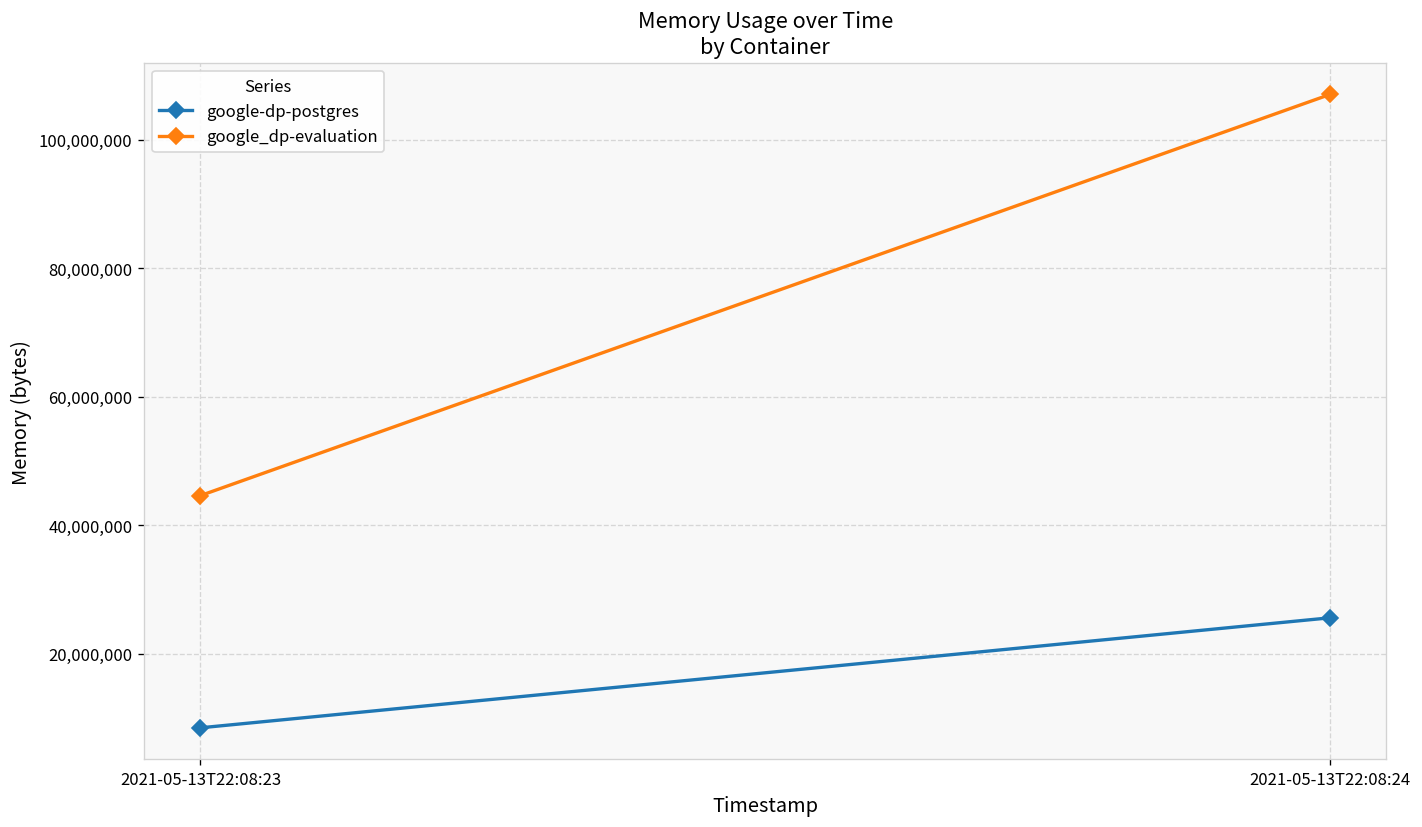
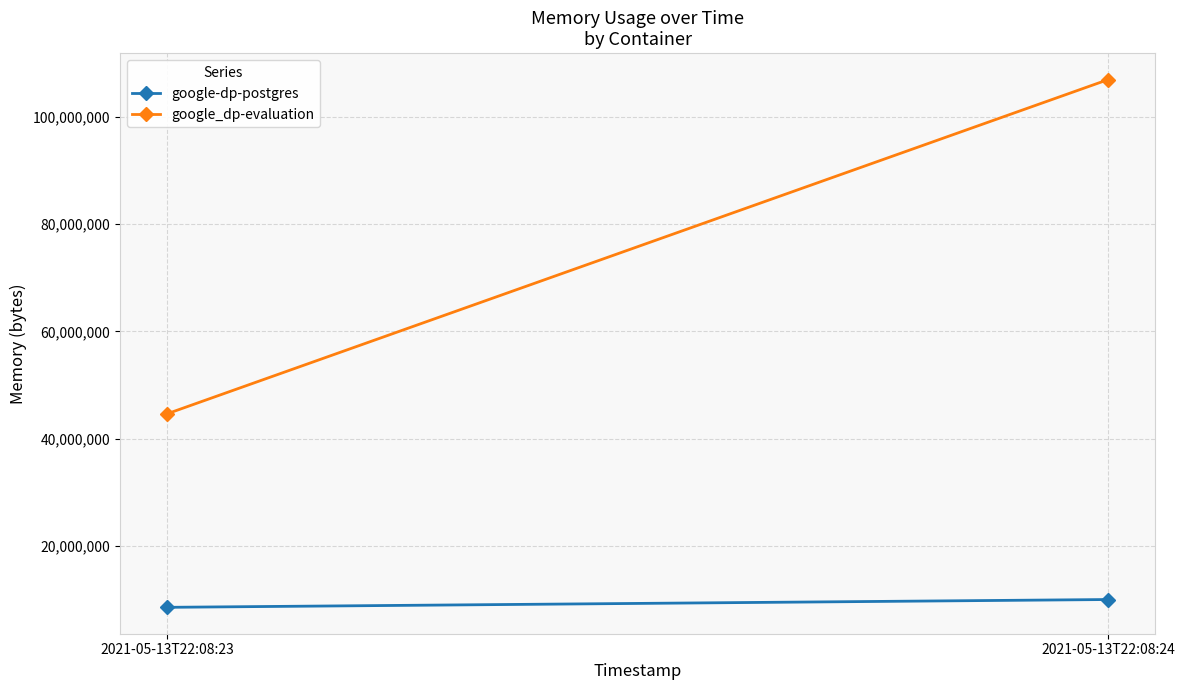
  {
    "google-dp-postgres": {
      "2021-05-13T22:08:23": "8,000,000",
-     "2021-05-13T22:08:24": "26,000,000"
+     "2021-05-13T22:08:24": "10,000,000"
    },
    "google_dp-evaluation": {
      "2021-05-13T22:08:23": "45,000,000",
      "2021-05-13T22:08:24": "107,000,000"
    }
  }
